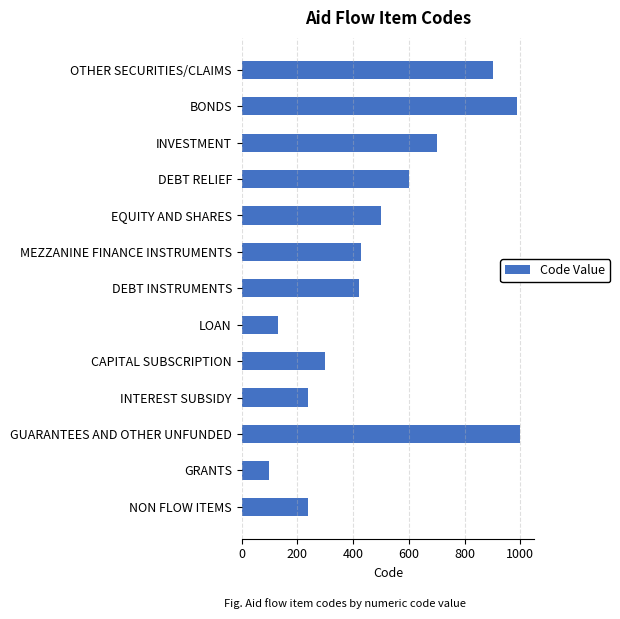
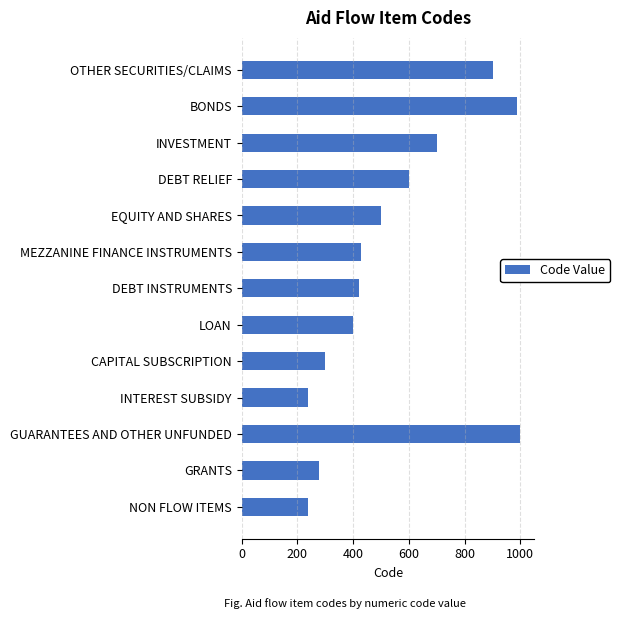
  {
    "OTHER SECURITIES/CLAIMS": 900,
    "BONDS": 990,
    "INVESTMENT": 700,
    "DEBT RELIEF": 600,
    "EQUITY AND SHARES": 500,
    "MEZZANINE FINANCE INSTRUMENTS": 430,
    "DEBT INSTRUMENTS": 420,
-   "LOAN": 130,
+   "LOAN": 400,
    "CAPITAL SUBSCRIPTION": 300,
    "INTEREST SUBSIDY": 240,
    "GUARANTEES AND OTHER UNFUNDED": 1000,
-   "GRANTS": 100,
+   "GRANTS": 280,
    "NON FLOW ITEMS": 240
  }
